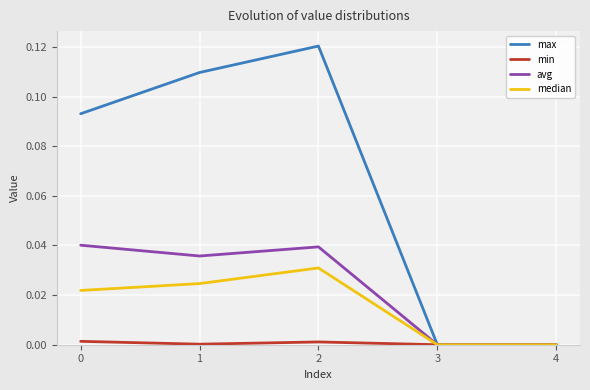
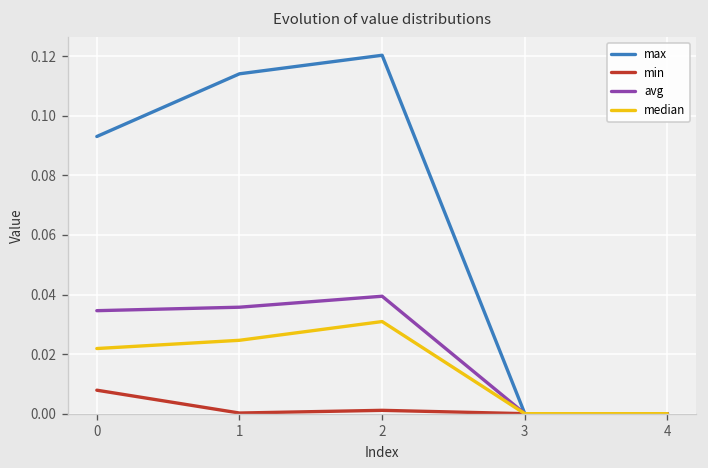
  {
    "max": {
      "0": 0.093,
-     "1": 0.110,
+     "1": 0.114,
      "2": 0.120
    },
    "min": {
-     "0": 0.001,
+     "0": 0.008,
      "1": 0.000,
      "2": 0.001
    },
    "avg": {
-     "0": 0.040,
+     "0": 0.035,
      "1": 0.036,
      "2": 0.039
    },
    "median": {
      "0": 0.022,
      "1": 0.025,
      "2": 0.031
    }
  }
